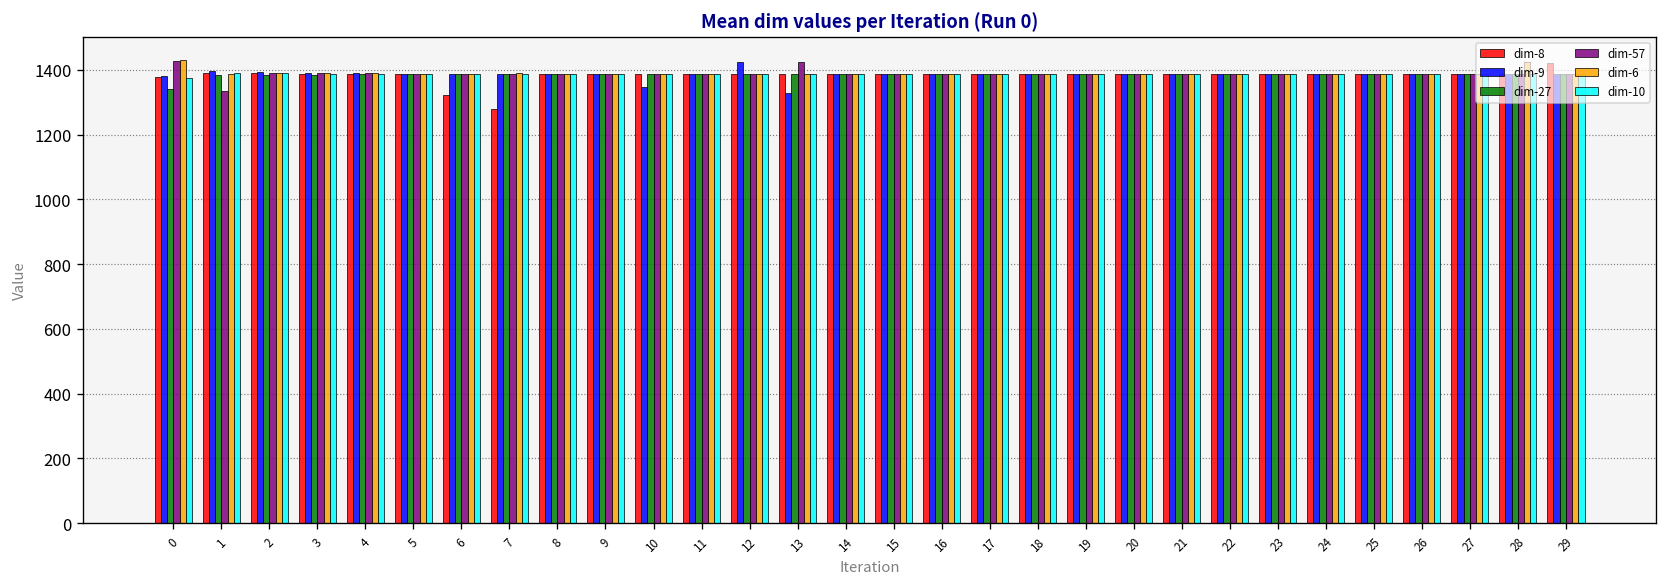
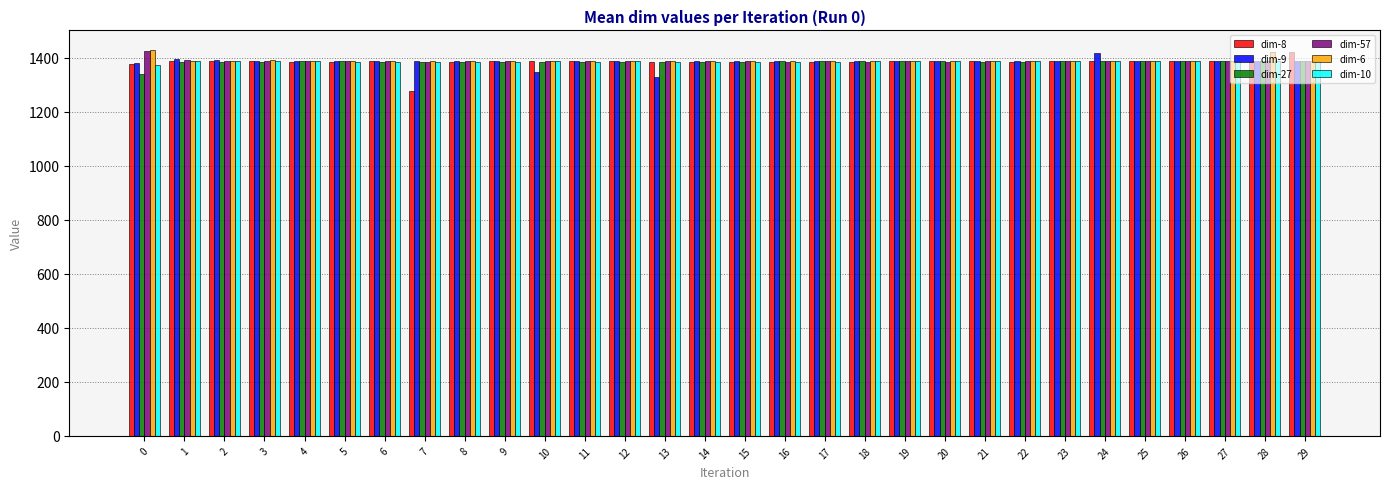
  {
    "dim-8": {
      "0": 1380,
      "1": 1390,
      "2": 1390,
      "3": 1390,
      "4": 1390,
      "5": 1390,
-     "6": 1320,
+     "6": 1390,
      "7": 1280,
      "8": 1390,
      "9": 1390,
      "10": 1390,
      "11": 1390,
      "12": 1390,
      "13": 1390,
      "14": 1390,
      "15": 1390,
      "16": 1390,
      "17": 1390,
      "18": 1390,
      "19": 1390,
      "20": 1390,
      "21": 1390,
      "22": 1390,
      "23": 1390,
      "24": 1390,
      "25": 1390,
      "26": 1390,
      "27": 1390
    },
    "dim-9": {
      "0": 1380,
      "1": 1400,
      "2": 1390,
      "3": 1390,
      "4": 1390,
      "5": 1390,
      "6": 1390,
      "7": 1390,
      "8": 1390,
      "9": 1390,
      "10": 1350,
      "11": 1390,
-     "12": 1420,
+     "12": 1390,
      "13": 1330,
      "14": 1390,
      "15": 1390,
      "16": 1390,
      "17": 1390,
      "18": 1390,
      "19": 1390,
      "20": 1390,
      "21": 1390,
      "22": 1390,
      "23": 1390,
-     "24": 1390,
+     "24": 1420,
      "25": 1390,
      "26": 1390,
      "27": 1390
    },
    "dim-27": {
      "0": 1340,
      "1": 1380,
      "2": 1380,
      "3": 1380,
      "4": 1390,
      "5": 1390,
      "6": 1390,
      "7": 1390,
      "8": 1390,
      "9": 1390,
      "10": 1390,
      "11": 1390,
      "12": 1390,
      "13": 1390,
      "14": 1390,
      "15": 1390,
      "16": 1390,
      "17": 1390,
      "18": 1390,
      "19": 1390,
      "20": 1390,
      "21": 1390,
      "22": 1390,
      "23": 1390,
      "24": 1390,
      "25": 1390,
      "26": 1390,
      "27": 1390
    },
    "dim-57": {
      "0": 1430,
-     "1": 1330,
+     "1": 1390,
      "2": 1390,
      "3": 1390,
      "4": 1390,
      "5": 1390,
      "6": 1390,
      "7": 1390,
      "8": 1390,
      "9": 1390,
      "10": 1390,
      "11": 1390,
      "12": 1390,
-     "13": 1420,
+     "13": 1390,
      "14": 1390,
      "15": 1390,
      "16": 1390,
      "17": 1390,
      "18": 1390,
      "19": 1390,
      "20": 1390,
      "21": 1390,
      "22": 1390,
      "23": 1390,
      "24": 1390,
      "25": 1390,
      "26": 1390,
      "27": 1390
    },
    "dim-6": {
      "0": 1430,
      "1": 1390,
      "2": 1390,
      "3": 1390,
      "4": 1390,
      "5": 1390,
      "6": 1390,
      "7": 1390,
      "8": 1390,
      "9": 1390,
      "10": 1390,
      "11": 1390,
      "12": 1390,
      "13": 1390,
      "14": 1390,
      "15": 1390,
      "16": 1390,
      "17": 1390,
      "18": 1390,
      "19": 1390,
      "20": 1390,
      "21": 1390,
      "22": 1390,
      "23": 1390,
      "24": 1390,
      "25": 1390,
      "26": 1390
    },
    "dim-10": {
      "0": 1370,
      "1": 1390,
      "2": 1390,
      "3": 1390,
      "4": 1390,
      "5": 1390,
      "6": 1390,
      "7": 1390,
      "8": 1390,
      "9": 1390,
      "10": 1390,
      "11": 1390,
      "12": 1390,
      "13": 1390,
      "14": 1390,
      "15": 1390,
      "16": 1390,
      "17": 1390,
      "18": 1390,
      "19": 1390,
      "20": 1390,
      "21": 1390,
      "22": 1390,
      "23": 1390,
      "24": 1390,
      "25": 1390,
      "26": 1390
    }
  }
